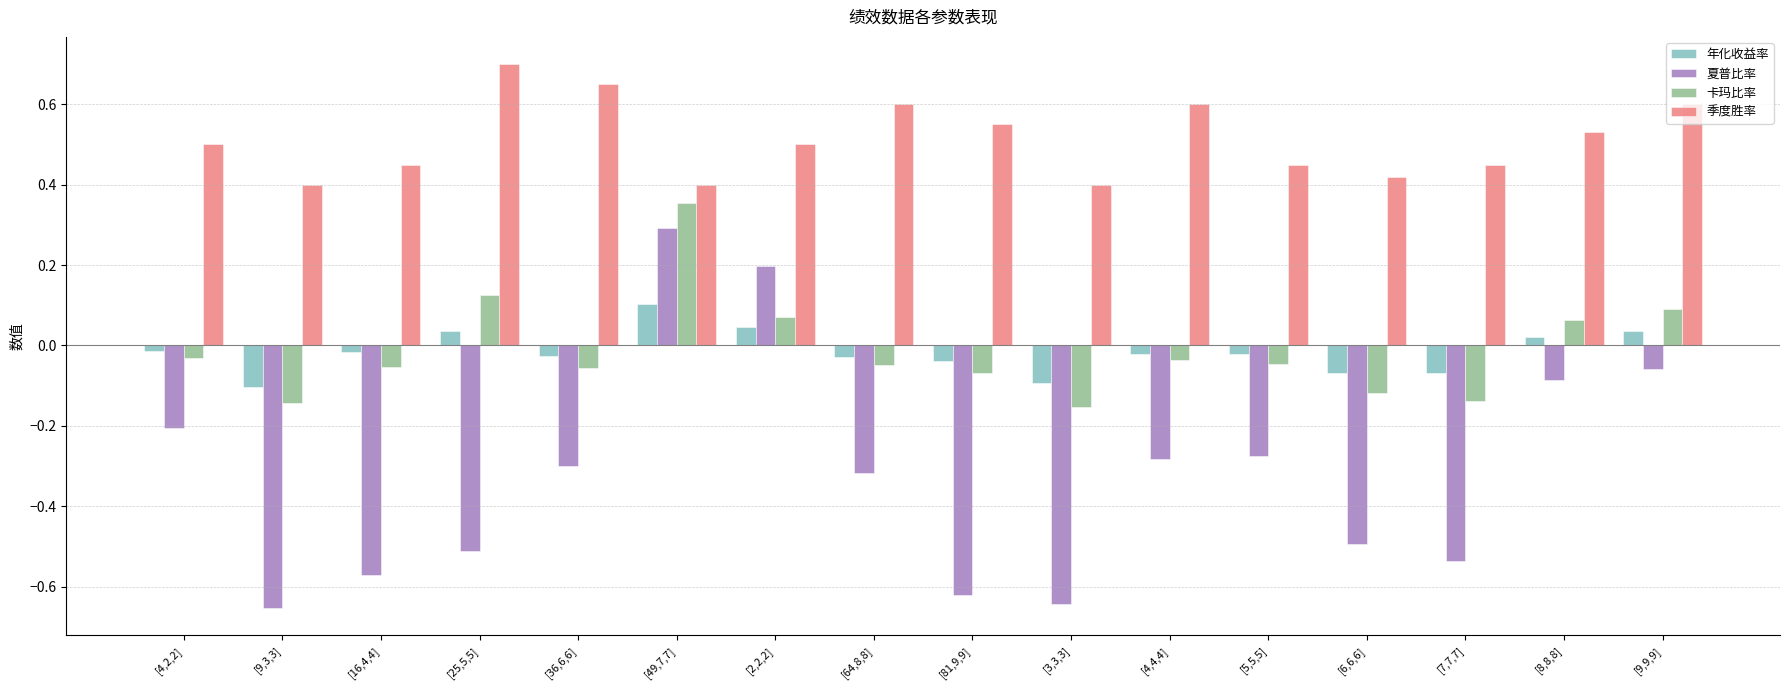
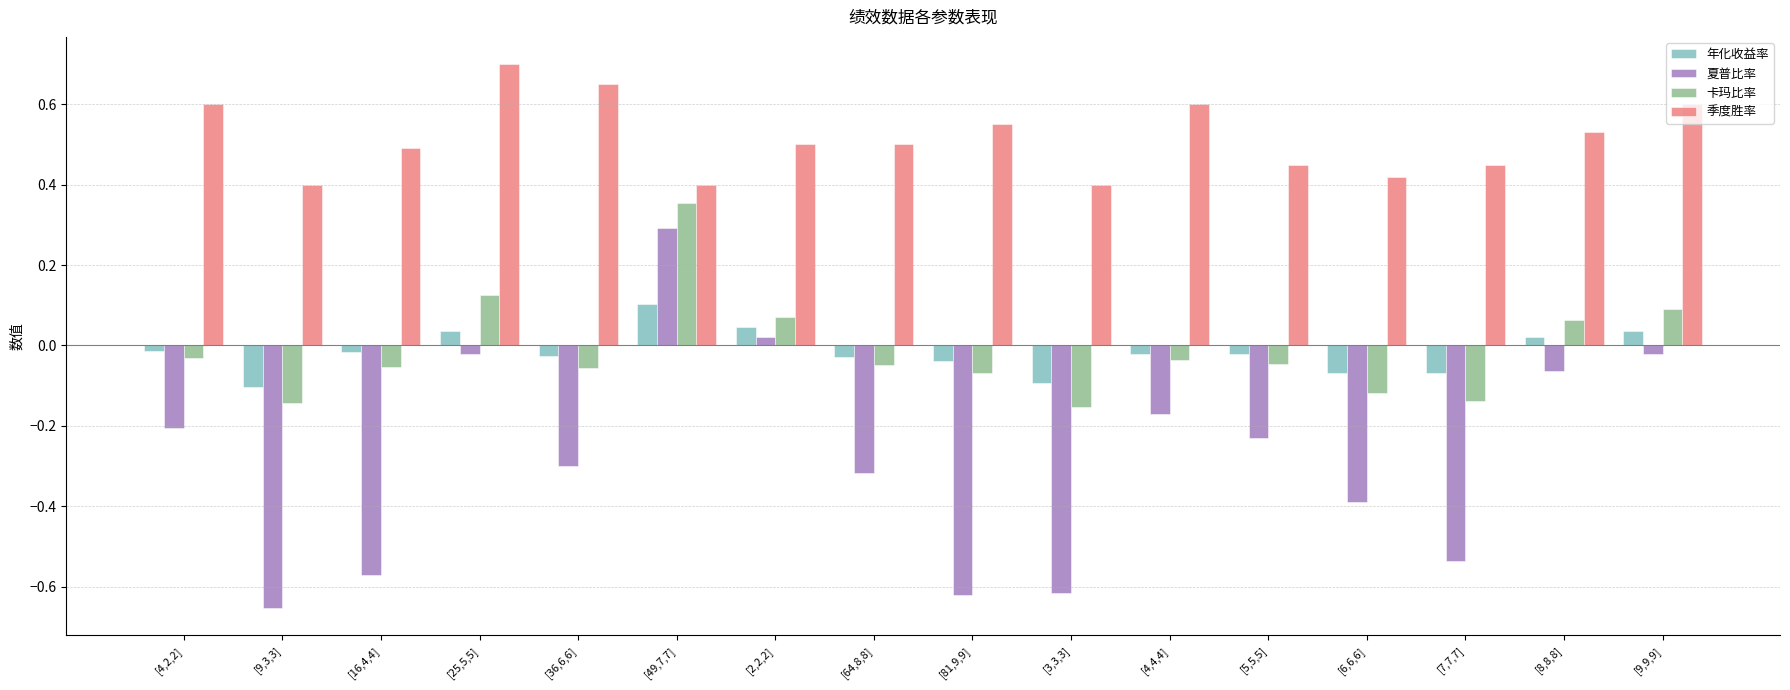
  {
    "夏普比率": {
      "[4,2,2]": -0.21,
      "[9,3,3]": -0.65,
      "[16,4,4]": -0.57,
-     "[25,5,5]": -0.51,
+     "[25,5,5]": -0.02,
      "[36,6,6]": -0.30,
      "[49,7,7]": 0.29,
-     "[2,2,2]": 0.20,
+     "[2,2,2]": 0.02,
      "[64,8,8]": -0.32,
      "[81,9,9]": -0.62,
-     "[3,3,3]": -0.64,
-     "[4,4,4]": -0.28,
-     "[5,5,5]": -0.28,
-     "[6,6,6]": -0.49,
+     "[3,3,3]": -0.62,
+     "[4,4,4]": -0.17,
+     "[5,5,5]": -0.23,
+     "[6,6,6]": -0.39,
      "[7,7,7]": -0.54,
-     "[8,8,8]": -0.09,
-     "[9,9,9]": -0.06
+     "[8,8,8]": -0.06,
+     "[9,9,9]": -0.02
    },
    "季度胜率": {
-     "[4,2,2]": 0.5,
+     "[4,2,2]": 0.6,
      "[9,3,3]": 0.40,
-     "[16,4,4]": 0.45,
+     "[16,4,4]": 0.49,
      "[25,5,5]": 0.70,
      "[36,6,6]": 0.65,
      "[49,7,7]": 0.40,
      "[2,2,2]": 0.50,
-     "[64,8,8]": 0.6,
+     "[64,8,8]": 0.5,
      "[81,9,9]": 0.55,
      "[3,3,3]": 0.40,
      "[4,4,4]": 0.60,
      "[5,5,5]": 0.45,
      "[6,6,6]": 0.42,
      "[7,7,7]": 0.45,
      "[8,8,8]": 0.53
    }
  }
